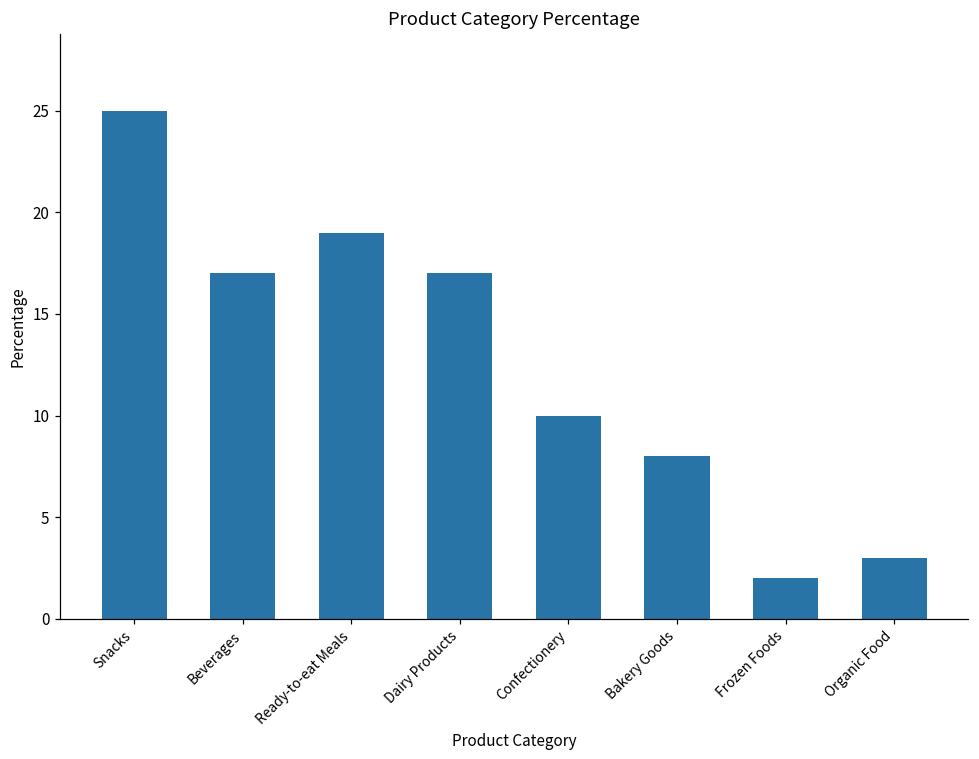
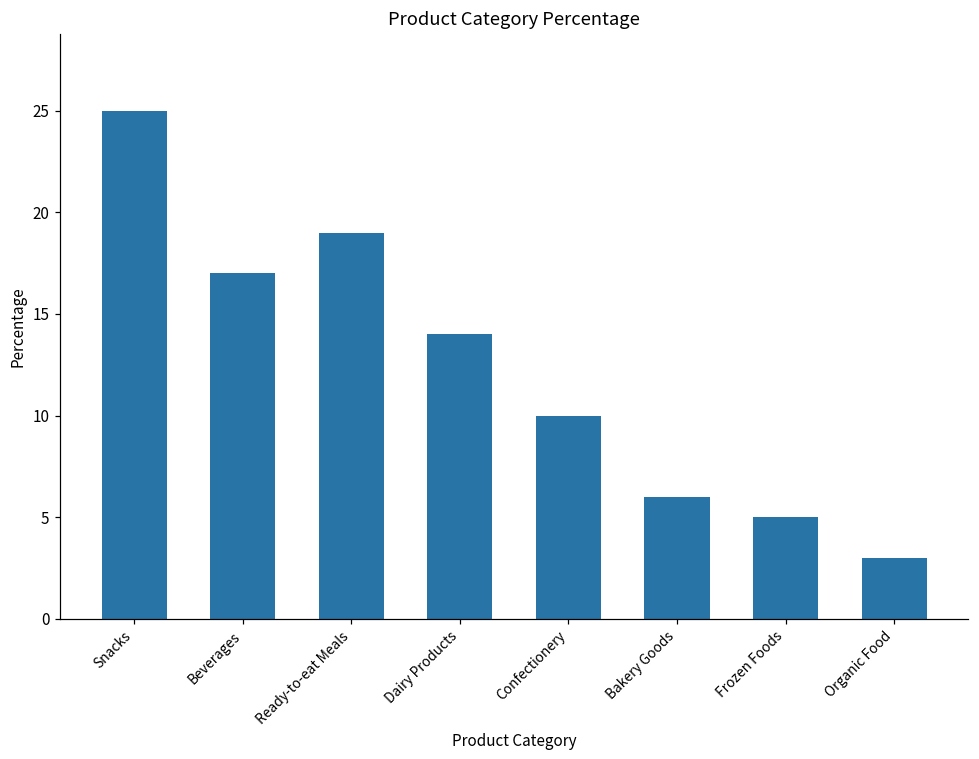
  {
    "Snacks": 25,
    "Beverages": 17,
    "Ready-to-eat Meals": 19,
-   "Dairy Products": 17,
+   "Dairy Products": 14,
    "Confectionery": 10,
-   "Bakery Goods": 8,
-   "Frozen Foods": 2,
+   "Bakery Goods": 6,
+   "Frozen Foods": 5,
    "Organic Food": 3
  }
